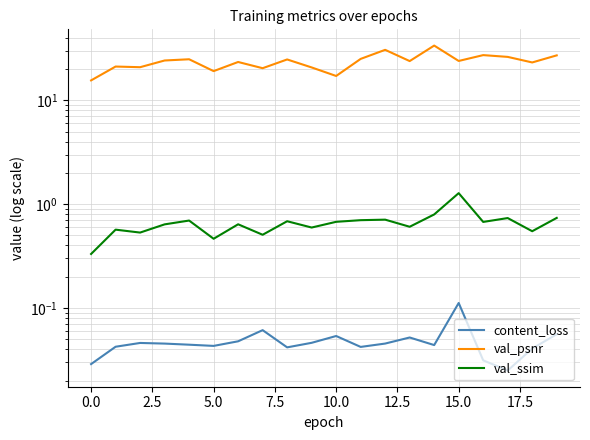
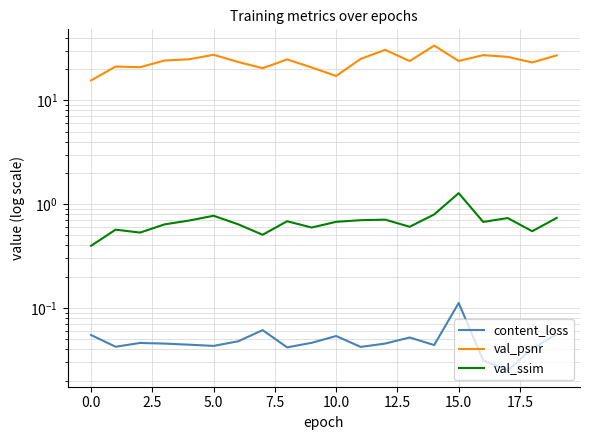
  {
    "content_loss": {
-     "0.0": 0.029,
+     "0.0": 0.05,
      "5.0": 0.043,
      "10.0": 0.05,
      "15.0": 0.11
    },
    "val_psnr": {
      "0.0": 16,
-     "5.0": 19,
+     "5.0": 27,
      "10.0": 17,
      "15.0": 24
    },
    "val_ssim": {
-     "0.0": 0.33,
-     "5.0": 0.5,
+     "0.0": 0.40,
+     "5.0": 0.8,
      "10.0": 0.7,
      "15.0": 1.3
    }
  }
